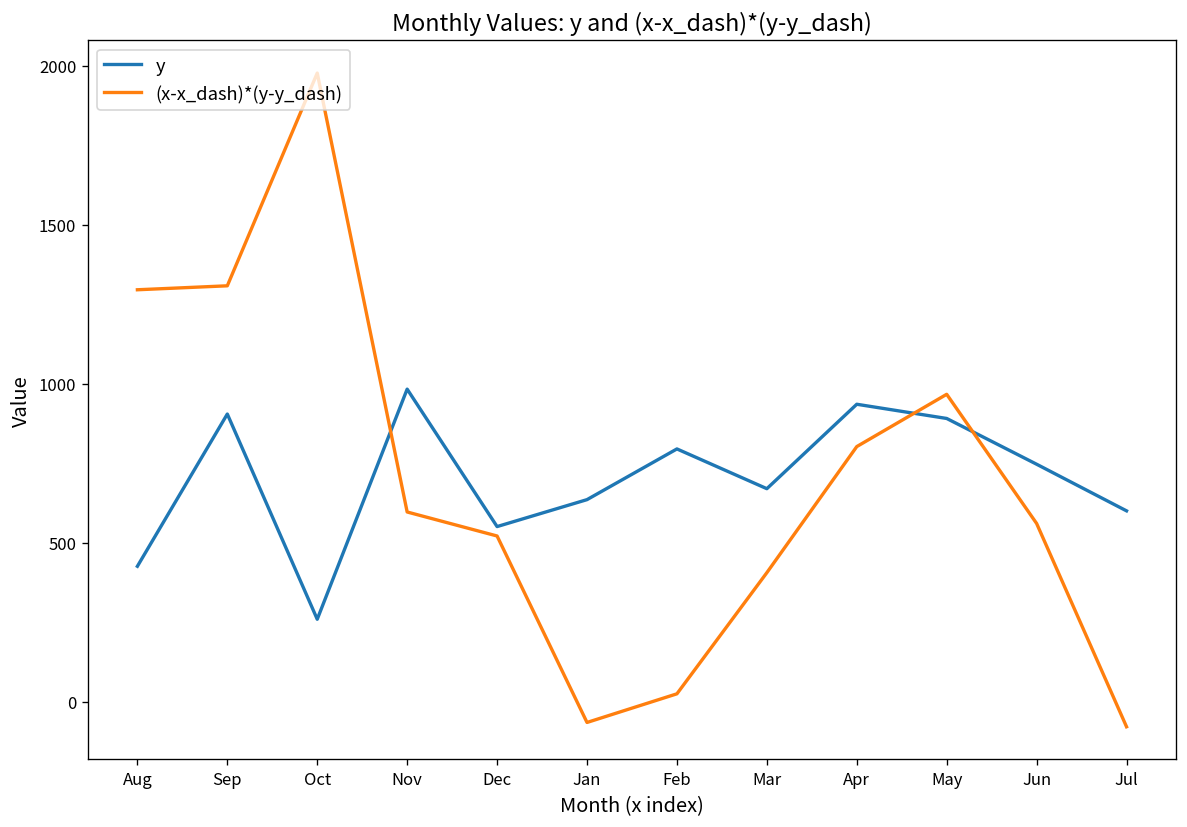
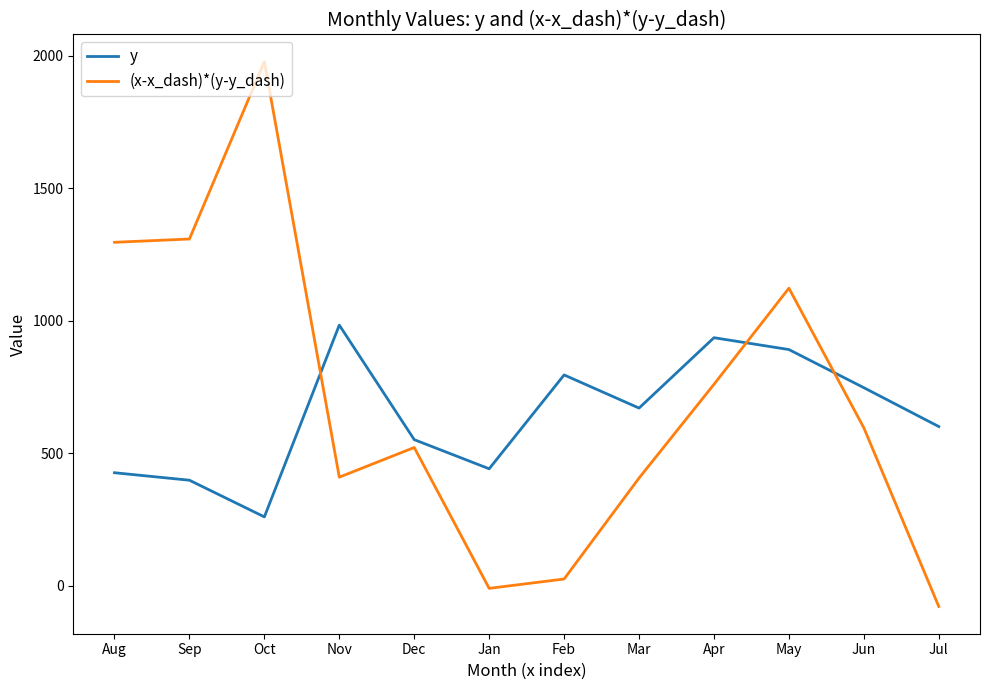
  {
    "y": {
      "Aug": 430,
-     "Sep": 900,
+     "Sep": 400,
      "Oct": 260,
      "Nov": 980,
      "Dec": 550,
-     "Jan": 640,
+     "Jan": 440,
      "Feb": 790,
      "Mar": 670,
      "Apr": 940,
      "May": 890,
      "Jun": 750,
      "Jul": 600
    },
    "(x-x_dash)*(y-y_dash)": {
      "Aug": 1300,
      "Sep": 1310,
-     "Nov": 600,
+     "Nov": 410,
      "Dec": 520,
-     "Jan": -70,
+     "Jan": -10,
      "Feb": 20,
      "Mar": 410,
-     "Apr": 800,
-     "May": 970,
-     "Jun": 560,
+     "Apr": 760,
+     "May": 1120,
+     "Jun": 600,
      "Jul": -80
    }
  }
